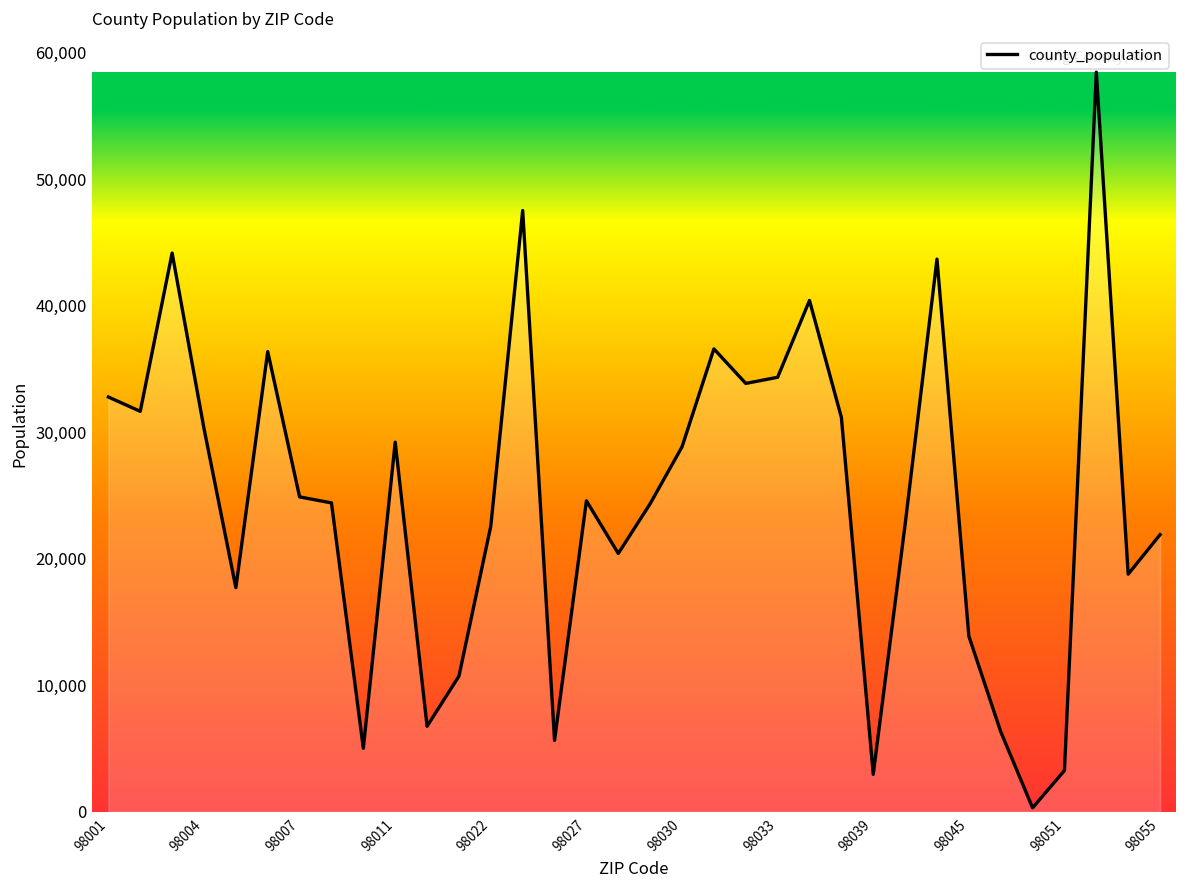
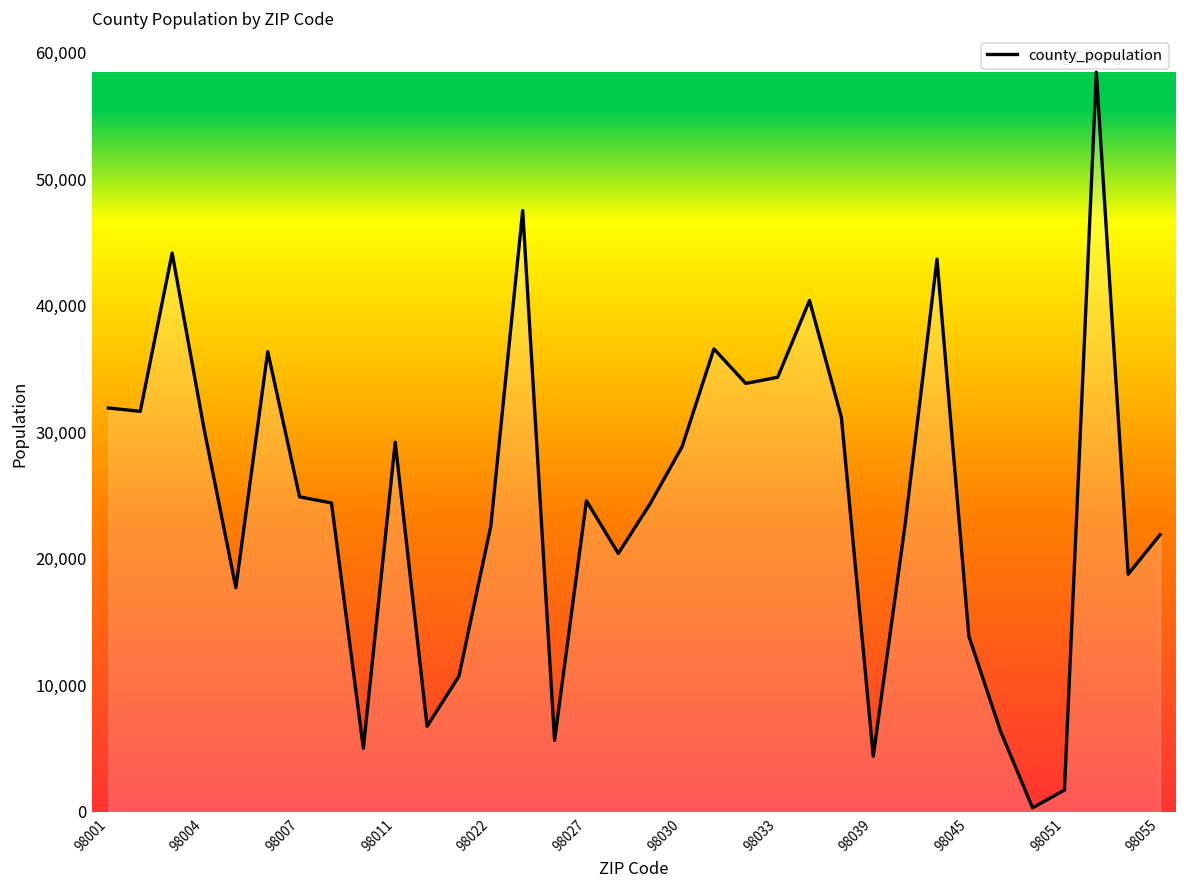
  {
-   "98001": "32,800",
+   "98001": "31,900",
    "98004": "30,300",
    "98007": "24,900",
    "98011": "29,200",
    "98022": "22,600",
    "98027": "24,600",
    "98030": "28,800",
    "98033": "34,300",
-   "98039": "3,000",
+   "98039": "4,400",
    "98045": "13,900",
-   "98051": "3,300",
+   "98051": "1,700",
    "98055": "21,900"
  }
